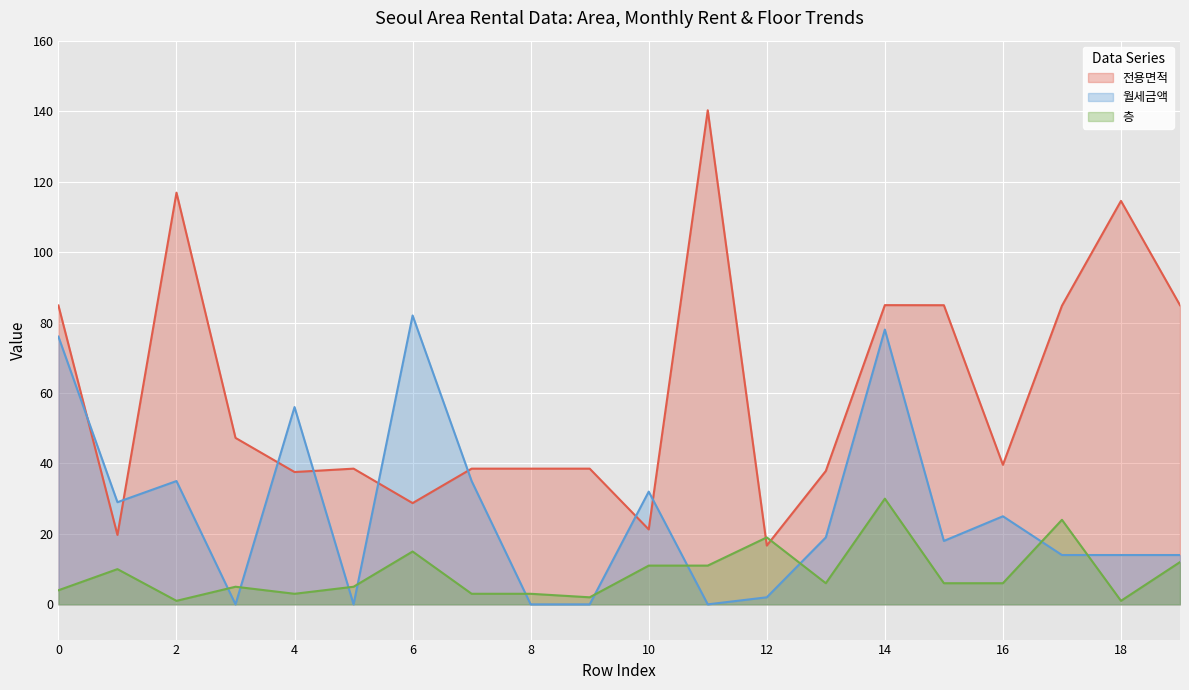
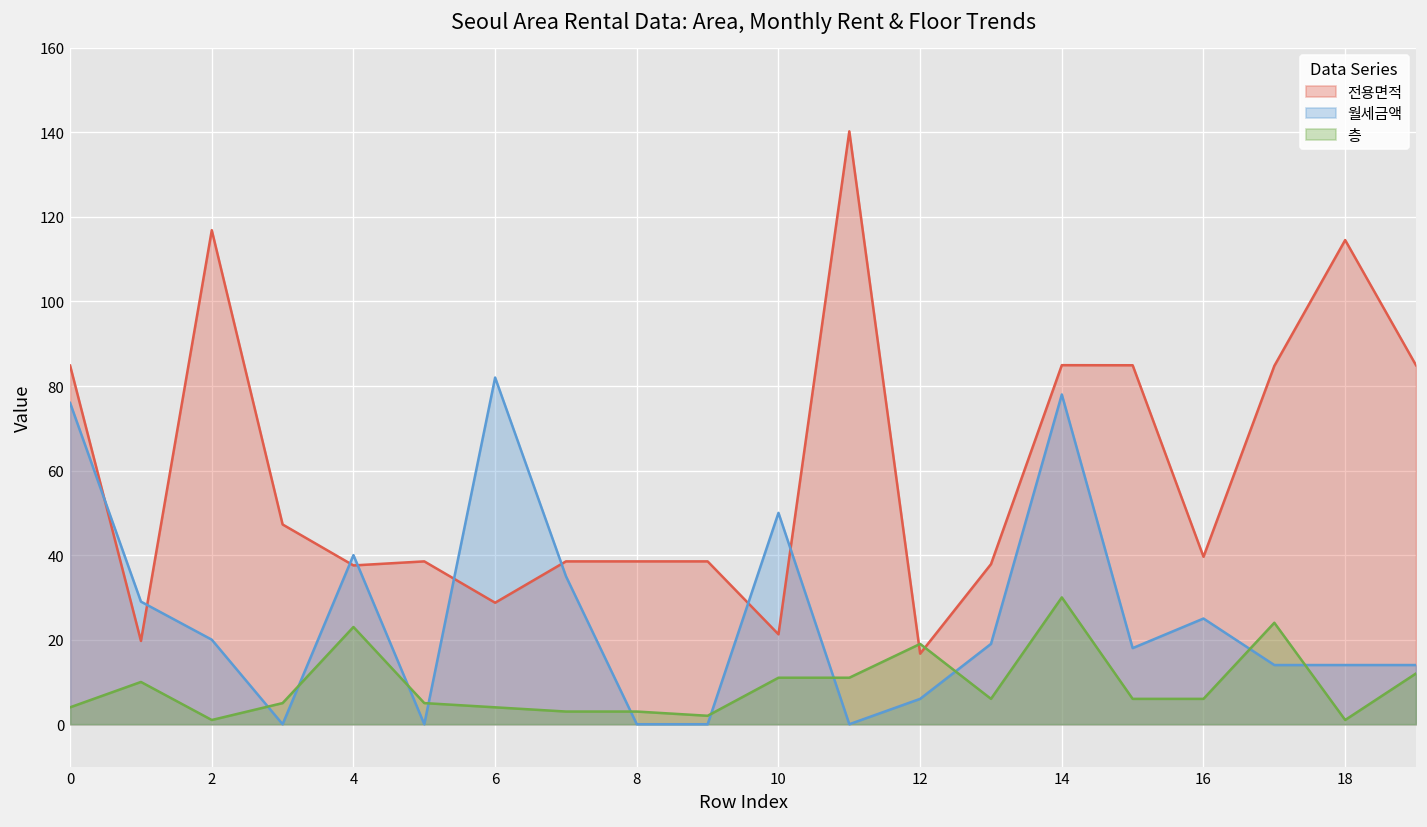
  {
    "전용면적": {
      "0": 85,
      "2": 117,
      "4": 38,
      "6": 29,
      "8": 39,
      "10": 21,
      "12": 17,
      "14": 85,
      "16": 40,
      "18": 115
    },
    "월세금액": {
      "0": 76,
-     "2": 35,
-     "4": 56,
+     "2": 20,
+     "4": 40,
      "6": 82,
      "8": 0,
-     "10": 32,
-     "12": 2,
+     "10": 50,
+     "12": 6,
      "14": 78,
      "16": 25,
      "18": 14
    },
    "층": {
      "0": 4,
      "2": 1,
-     "4": 3,
-     "6": 15,
+     "4": 23,
+     "6": 4,
      "8": 3,
      "10": 11,
      "12": 19,
      "14": 30,
      "16": 6,
      "18": 1
    }
  }
